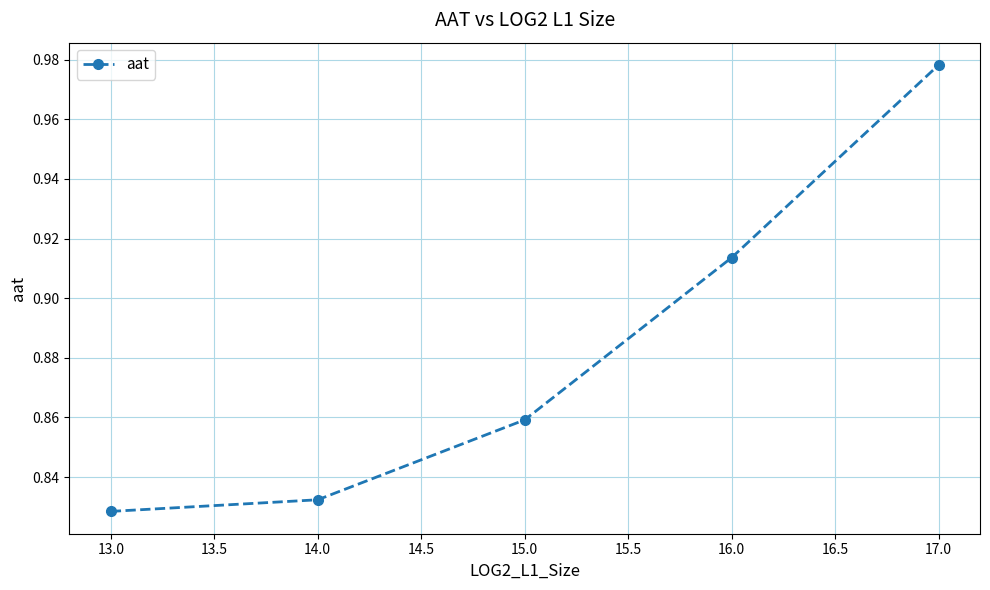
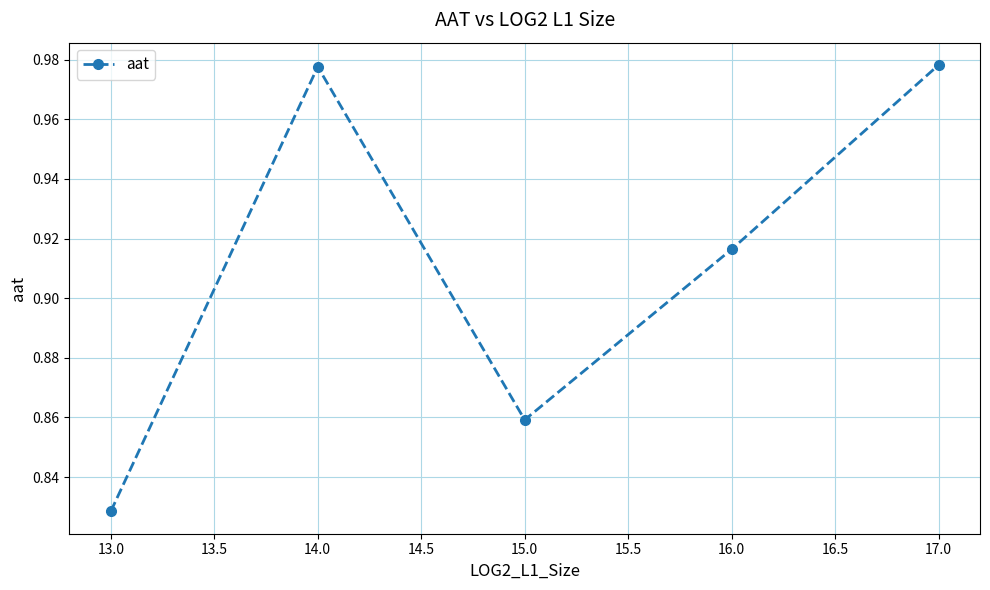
  {
    "13.0": 0.829,
-   "14.0": 0.832,
+   "14.0": 0.978,
    "15.0": 0.859,
-   "16.0": 0.914,
+   "16.0": 0.916,
    "17.0": 0.978
  }
